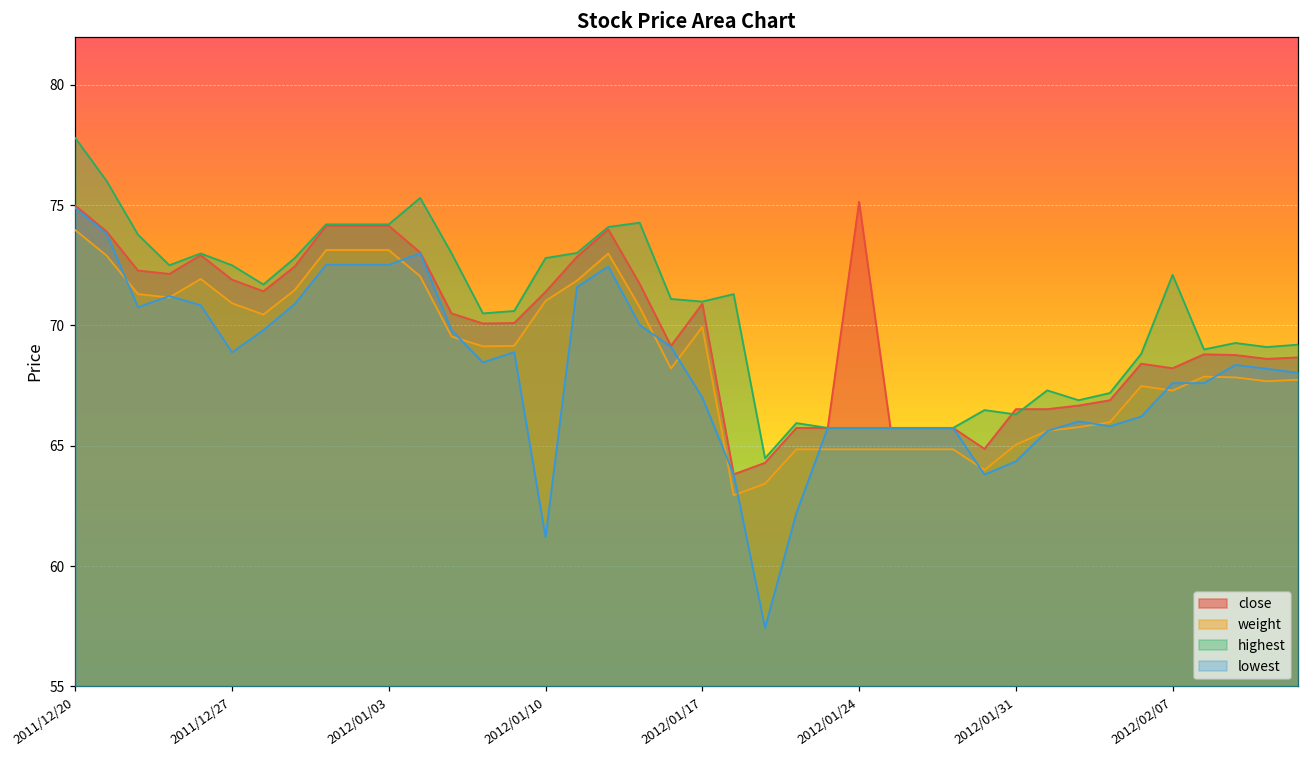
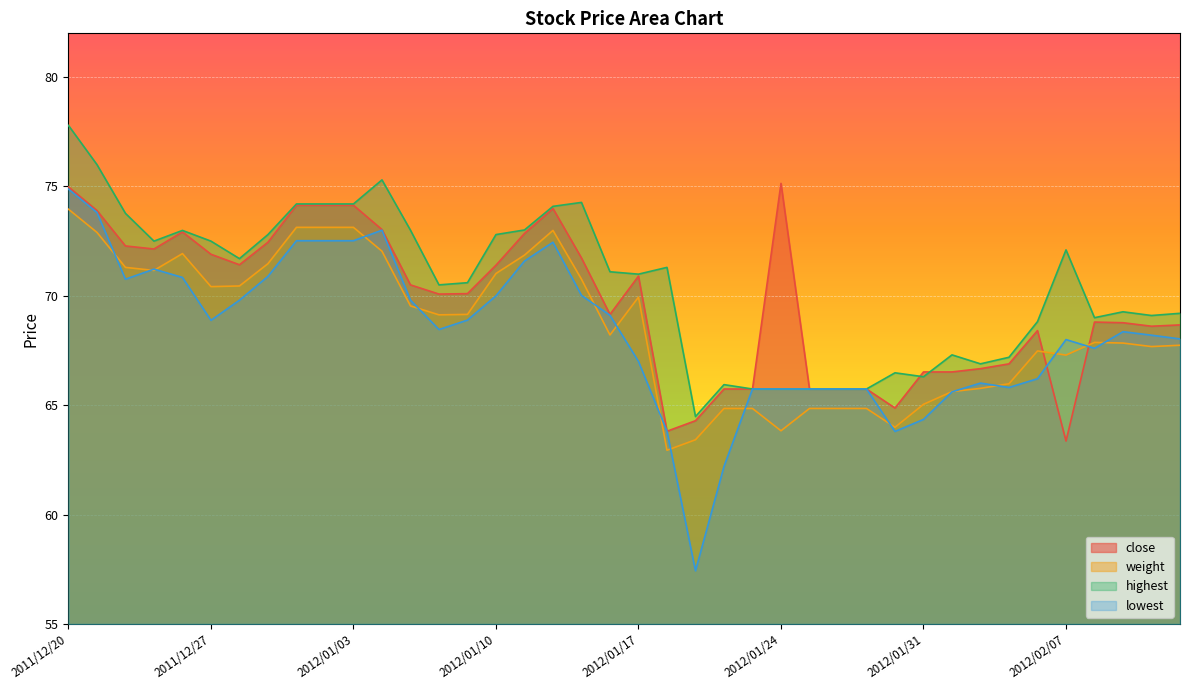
  {
    "close": {
      "2011/12/27": 71.9,
      "2012/01/10": 71.4,
      "2012/01/24": 75.1,
      "2012/01/31": 66.5,
-     "2012/02/07": 68.2
+     "2012/02/07": 63.4
    },
    "weight": {
      "2011/12/20": 74.0,
-     "2011/12/27": 70.9,
+     "2011/12/27": 70.4,
      "2012/01/03": 73.1,
      "2012/01/10": 71.0,
      "2012/01/17": 69.9,
-     "2012/01/24": 64.9,
+     "2012/01/24": 63.8,
      "2012/01/31": 65.0,
      "2012/02/07": 67.3
    },
    "highest": {
      "2011/12/20": 77.8,
      "2011/12/27": 72.5,
      "2012/01/10": 72.8,
      "2012/01/31": 66.3,
      "2012/02/07": 72.1
    },
    "lowest": {
      "2011/12/27": 68.9,
      "2012/01/03": 72.5,
-     "2012/01/10": 61.2,
+     "2012/01/10": 70.0,
      "2012/01/17": 67.0,
      "2012/01/31": 64.4,
-     "2012/02/07": 67.6
+     "2012/02/07": 68.0
    }
  }
